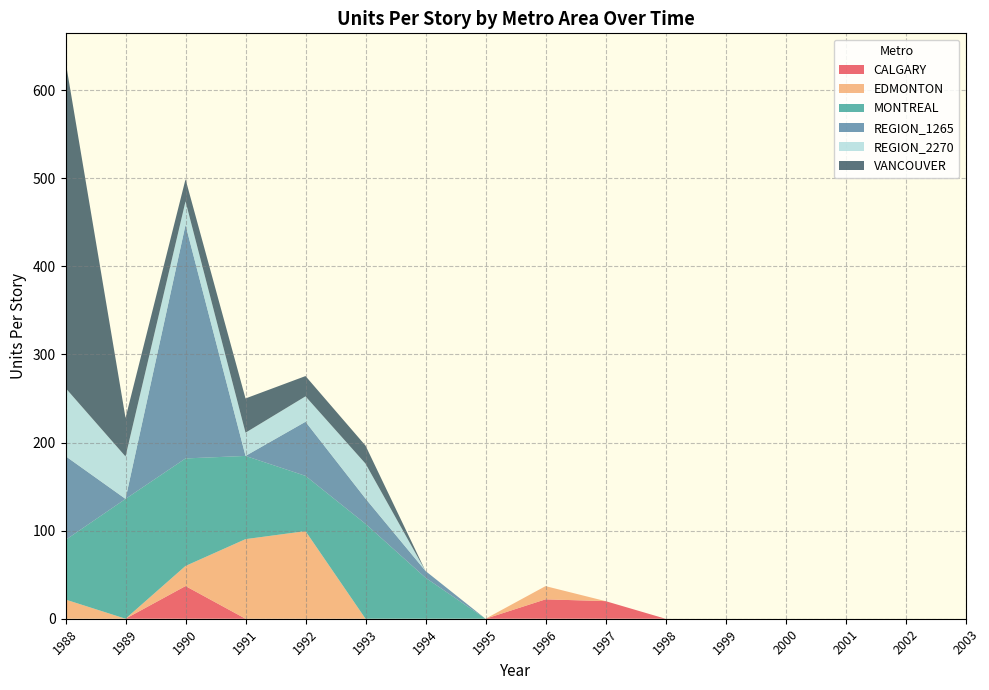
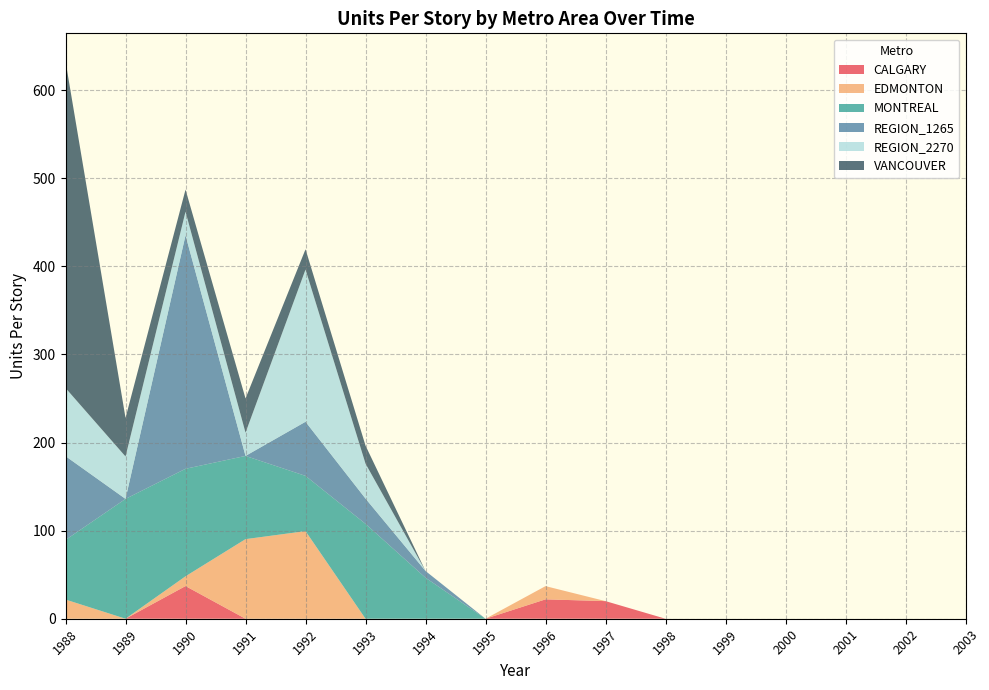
  {
    "CALGARY": {
      "1988": 0,
      "1990": 40,
      "1991": 0,
      "1992": 0,
      "1996": 20
    },
    "EDMONTON": {
      "1988": 20,
-     "1990": 20,
+     "1990": 10,
      "1991": 90,
      "1992": 100
    },
    "REGION_2270": {
      "1988": 80,
      "1989": 50,
      "1990": 30,
      "1991": 30,
-     "1992": 30,
+     "1992": 170,
      "1993": 40
    },
    "VANCOUVER": {
      "1988": 370,
      "1989": 40,
      "1990": 30,
      "1991": 40,
      "1992": 20,
      "1993": 20
    }
  }
